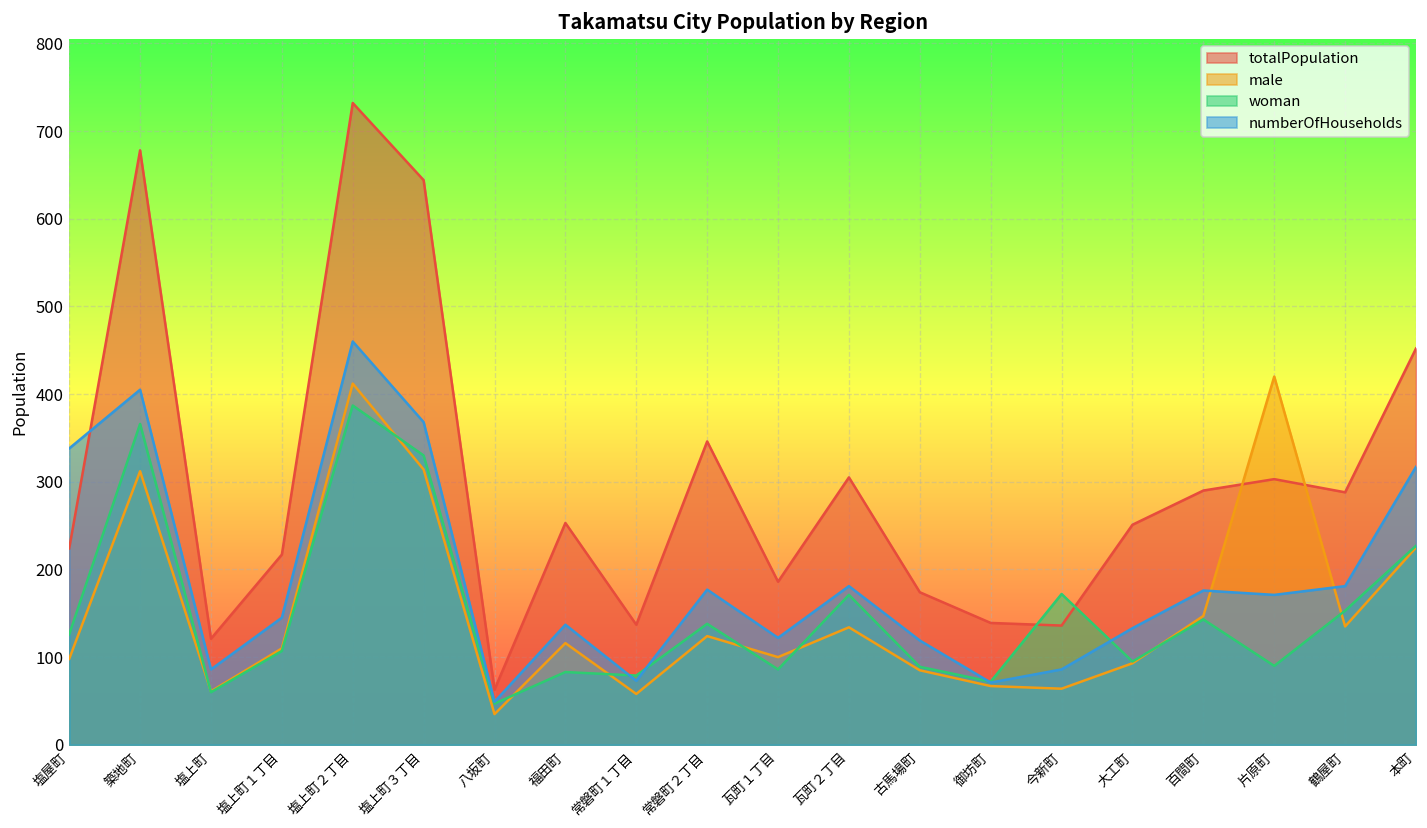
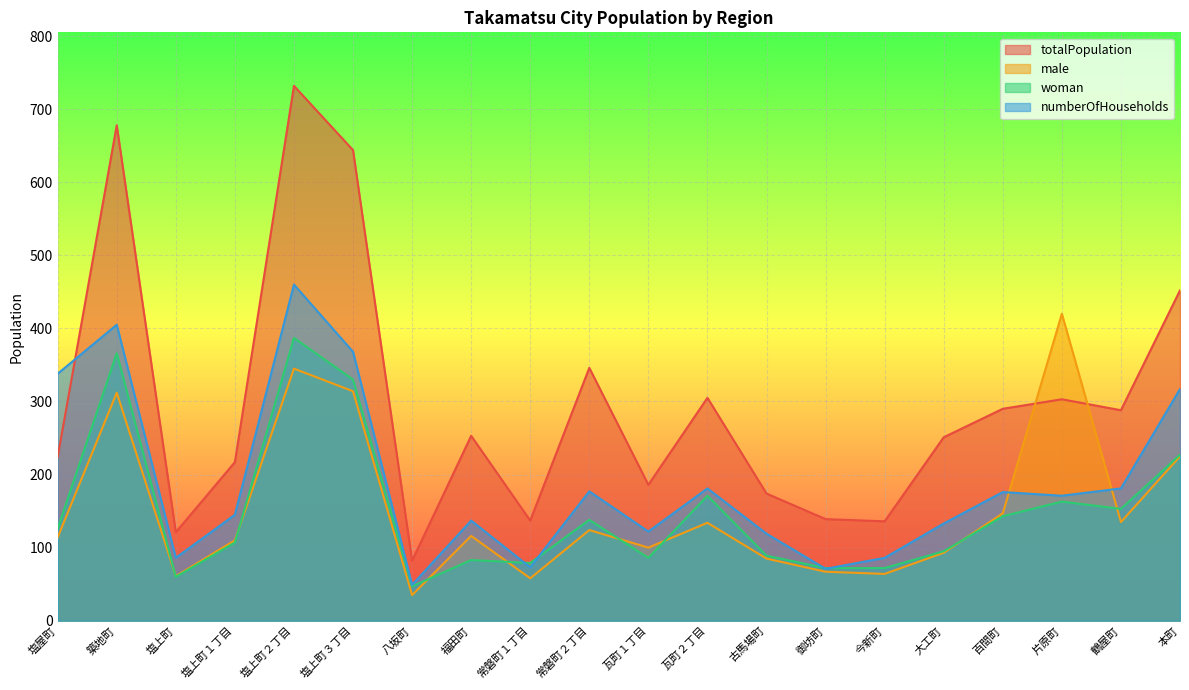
  {
    "totalPopulation": {
      "塩屋町": 220,
      "築地町": 680,
      "塩上町": 120,
      "塩上町１丁目": 220,
      "塩上町２丁目": 730,
      "塩上町３丁目": 640,
-     "八坂町": 60,
+     "八坂町": 80,
      "福田町": 250,
      "常磐町１丁目": 140,
      "常磐町２丁目": 350,
      "瓦町１丁目": 190,
      "瓦町２丁目": 310,
      "古馬場町": 170,
      "御坊町": 140,
      "今新町": 140,
      "大工町": 250,
      "百間町": 290,
      "片原町": 300,
      "鶴屋町": 290,
      "本町": 450
    },
    "male": {
-     "塩屋町": 100,
+     "塩屋町": 110,
      "築地町": 310,
-     "塩上町２丁目": 410,
+     "塩上町２丁目": 350,
      "塩上町３丁目": 310,
      "八坂町": 40,
      "福田町": 120,
      "常磐町１丁目": 60,
      "常磐町２丁目": 120,
      "瓦町１丁目": 100,
      "瓦町２丁目": 130,
      "古馬場町": 90,
      "御坊町": 70,
      "今新町": 60,
      "百間町": 150,
      "片原町": 420,
      "鶴屋町": 140
    },
    "woman": {
      "塩屋町": 130,
      "築地町": 370,
      "塩上町２丁目": 390,
      "塩上町３丁目": 330,
      "福田町": 80,
      "常磐町１丁目": 80,
      "常磐町２丁目": 140,
      "瓦町１丁目": 90,
      "瓦町２丁目": 170,
      "古馬場町": 90,
-     "今新町": 170,
+     "今新町": 70,
      "百間町": 140,
-     "片原町": 90,
+     "片原町": 160,
      "鶴屋町": 150
    },
    "numberOfHouseholds": {
      "塩屋町": 340,
      "築地町": 410,
      "塩上町": 90,
      "塩上町１丁目": 150,
      "塩上町２丁目": 460,
      "塩上町３丁目": 370,
      "福田町": 140,
      "常磐町１丁目": 70,
      "常磐町２丁目": 180,
      "瓦町１丁目": 120,
      "瓦町２丁目": 180,
      "古馬場町": 120,
      "今新町": 90,
      "大工町": 130,
      "百間町": 180,
      "片原町": 170,
      "鶴屋町": 180,
      "本町": 320
    }
  }
